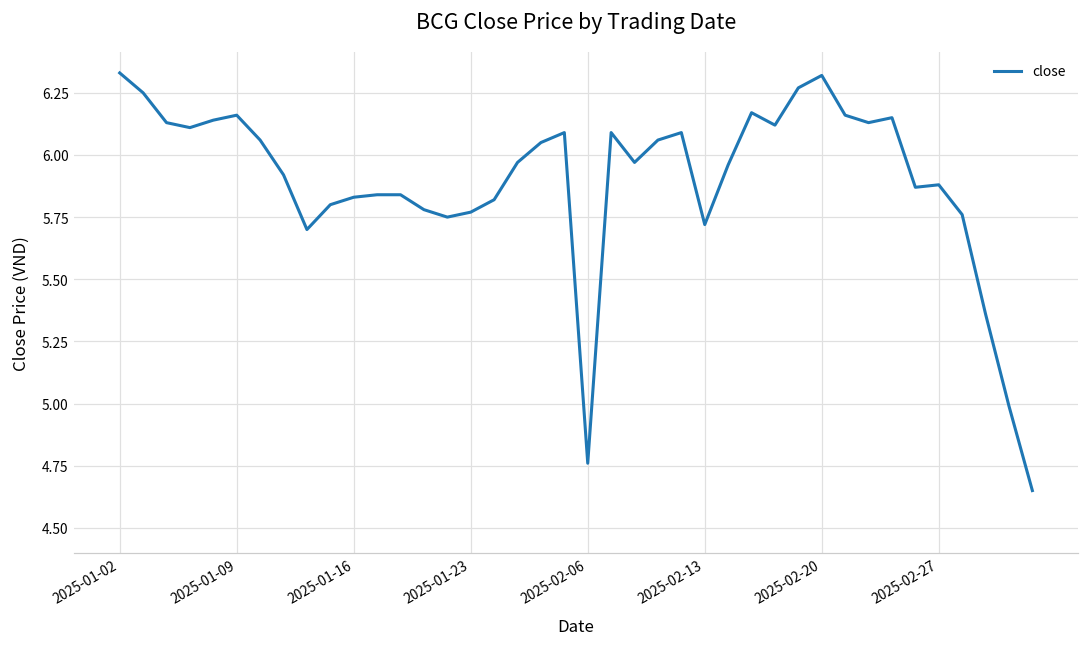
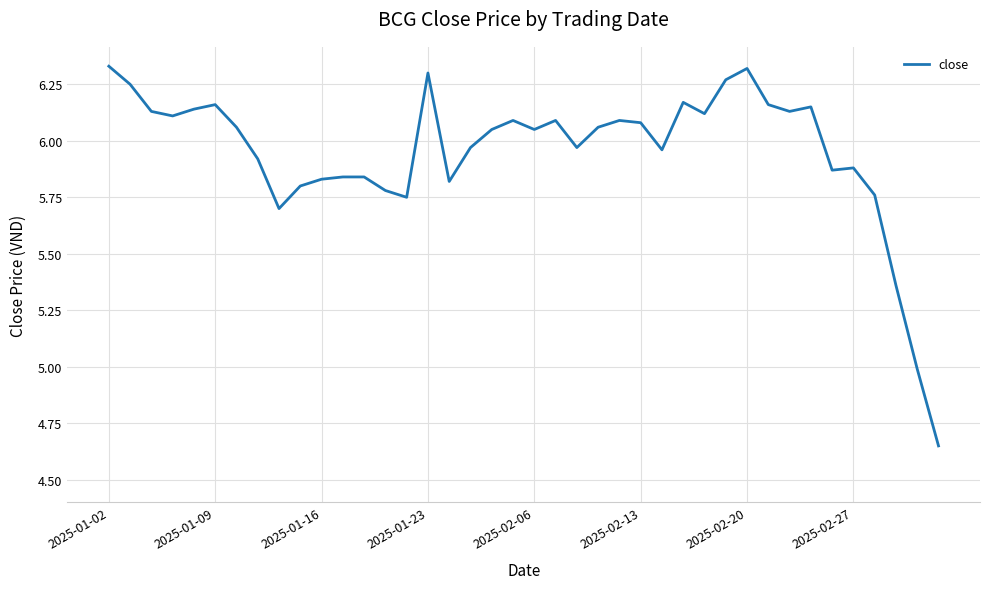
  {
    "2025-01-02": 6.33,
    "2025-01-09": 6.16,
    "2025-01-16": 5.83,
-   "2025-01-23": 5.77,
-   "2025-02-06": 4.76,
-   "2025-02-13": 5.72,
+   "2025-01-23": 6.30,
+   "2025-02-06": 6.05,
+   "2025-02-13": 6.08,
    "2025-02-20": 6.32,
    "2025-02-27": 5.88
  }
